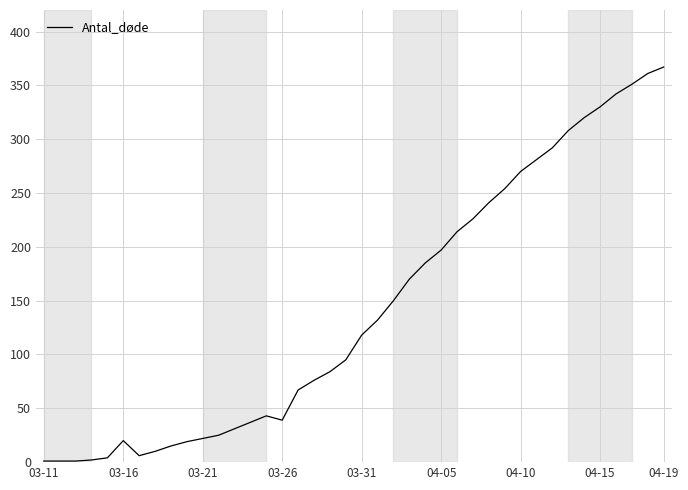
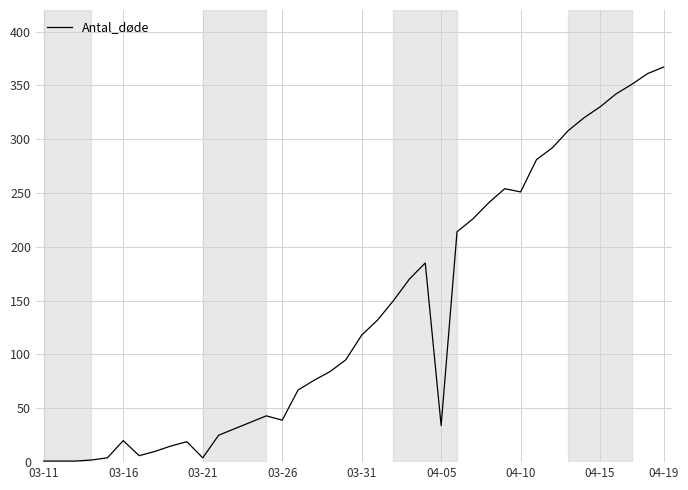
  {
    "03-11": 1,
    "03-16": 20,
-   "03-21": 22,
+   "03-21": 4,
    "03-26": 39,
    "03-31": 118,
-   "04-05": 197,
-   "04-10": 270,
+   "04-05": 34,
+   "04-10": 251,
    "04-15": 330,
    "04-19": 367
  }
